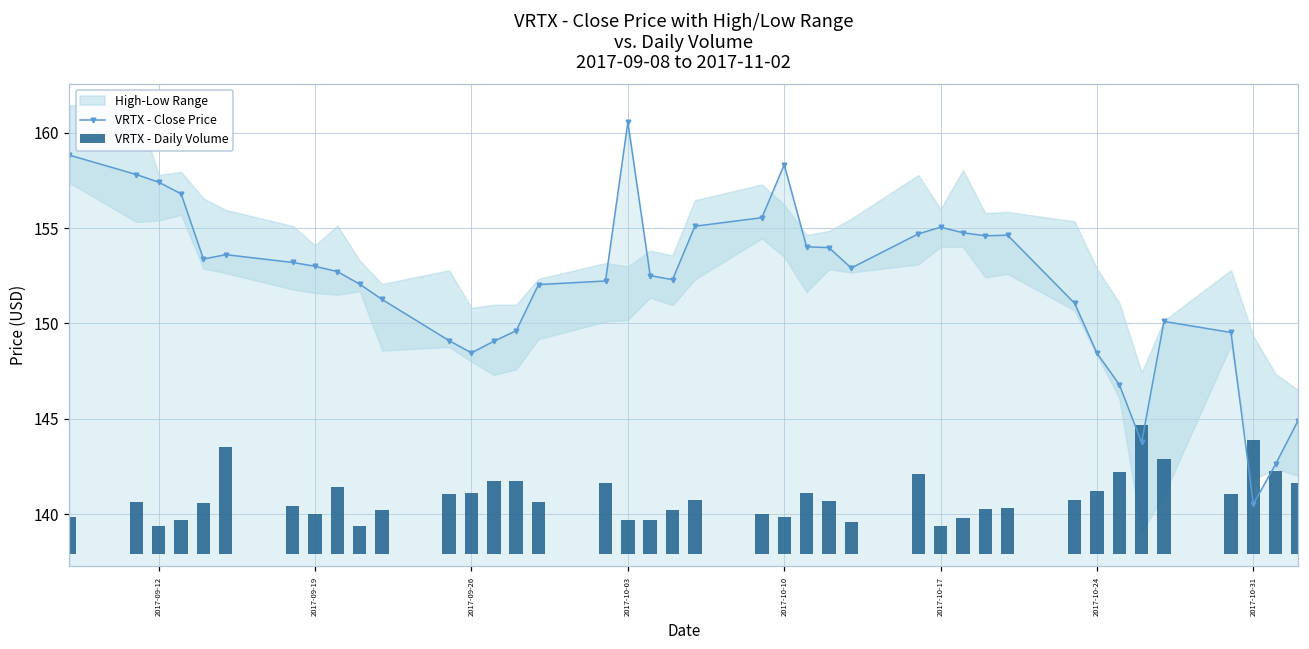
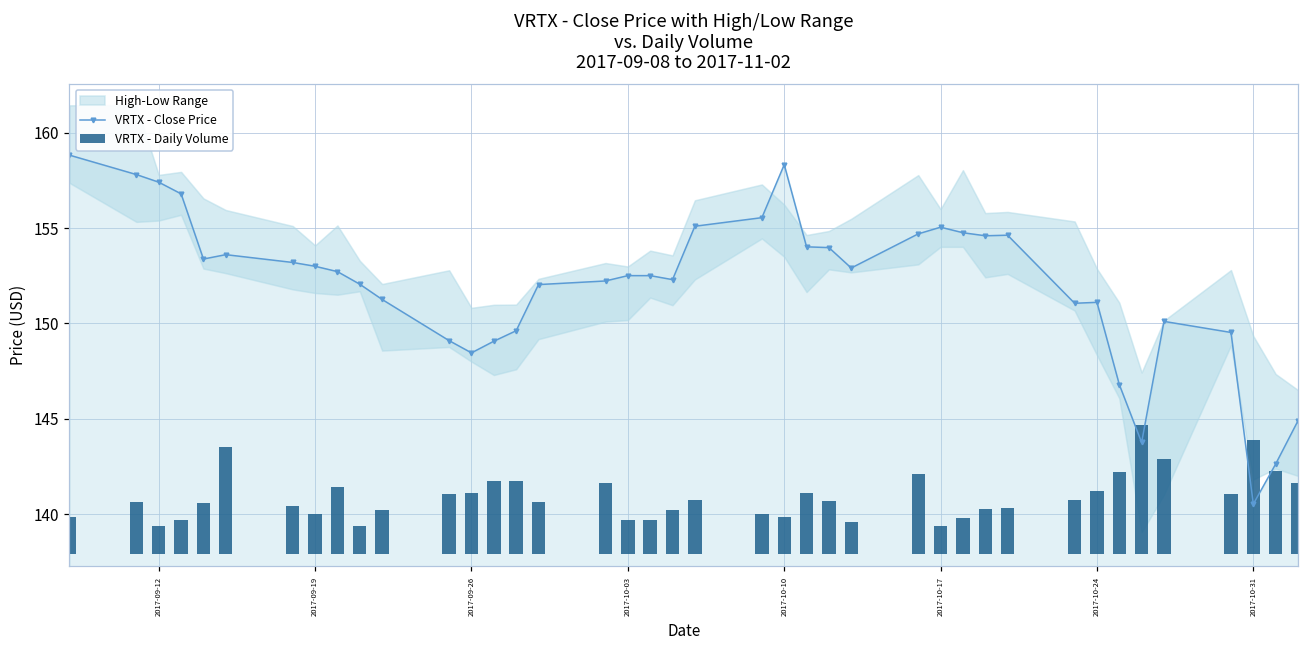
  {
    "VRTX - Close Price": {
      "2017-09-12": 157.4,
      "2017-09-19": 153.0,
      "2017-09-26": 148.5,
-     "2017-10-03": 160.6,
+     "2017-10-03": 152.5,
      "2017-10-10": 158.3,
      "2017-10-17": 155.1,
-     "2017-10-24": 148.4,
+     "2017-10-24": 151.1,
      "2017-10-31": 140.5
    },
    "VRTX - Daily Volume": {
      "2017-09-12": 139.4,
      "2017-09-19": 140.0,
      "2017-09-26": 141.1,
      "2017-10-03": 139.7,
      "2017-10-10": 139.8,
      "2017-10-17": 139.4,
      "2017-10-24": 141.2,
      "2017-10-31": 143.9
    }
  }
